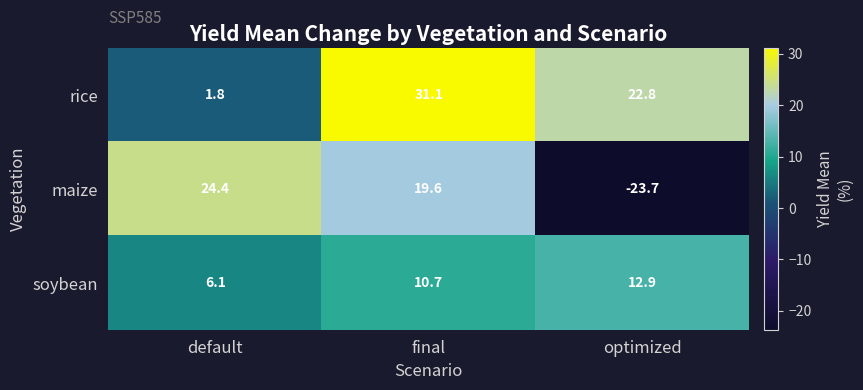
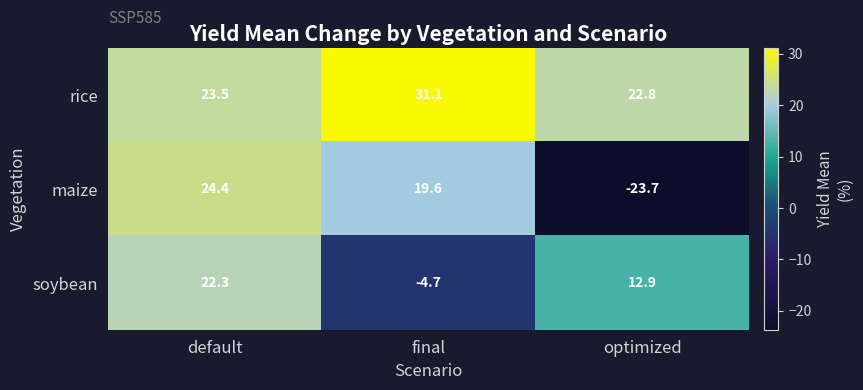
  {
    "rice": {
-     "default": 1.8,
+     "default": 23.5,
      "final": 31.1,
      "optimized": 22.8
    },
    "maize": {
      "default": 24.4,
      "final": 19.6,
      "optimized": -23.7
    },
    "soybean": {
-     "default": 6.1,
-     "final": 10.7,
+     "default": 22.3,
+     "final": -4.7,
      "optimized": 12.9
    }
  }
